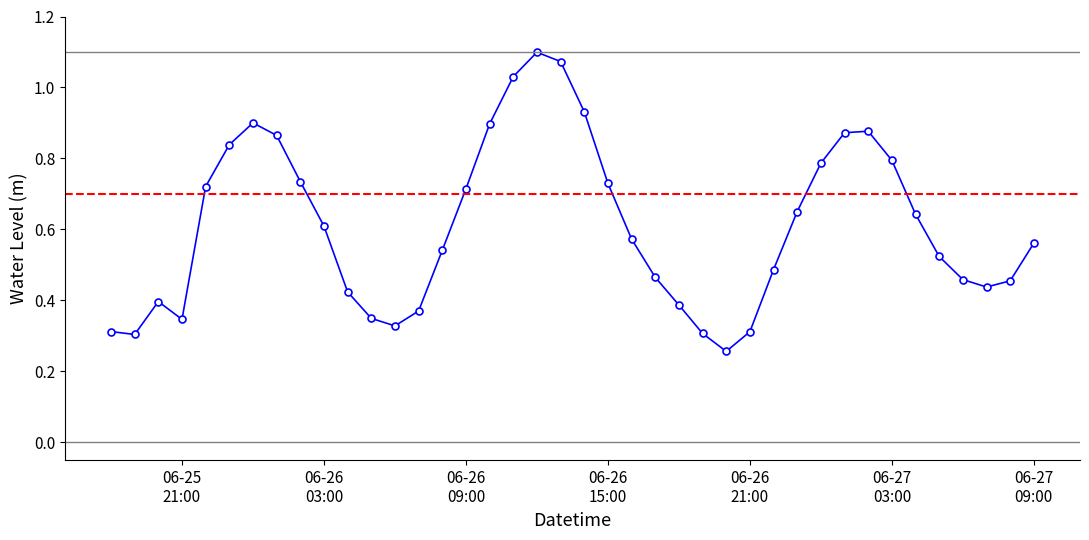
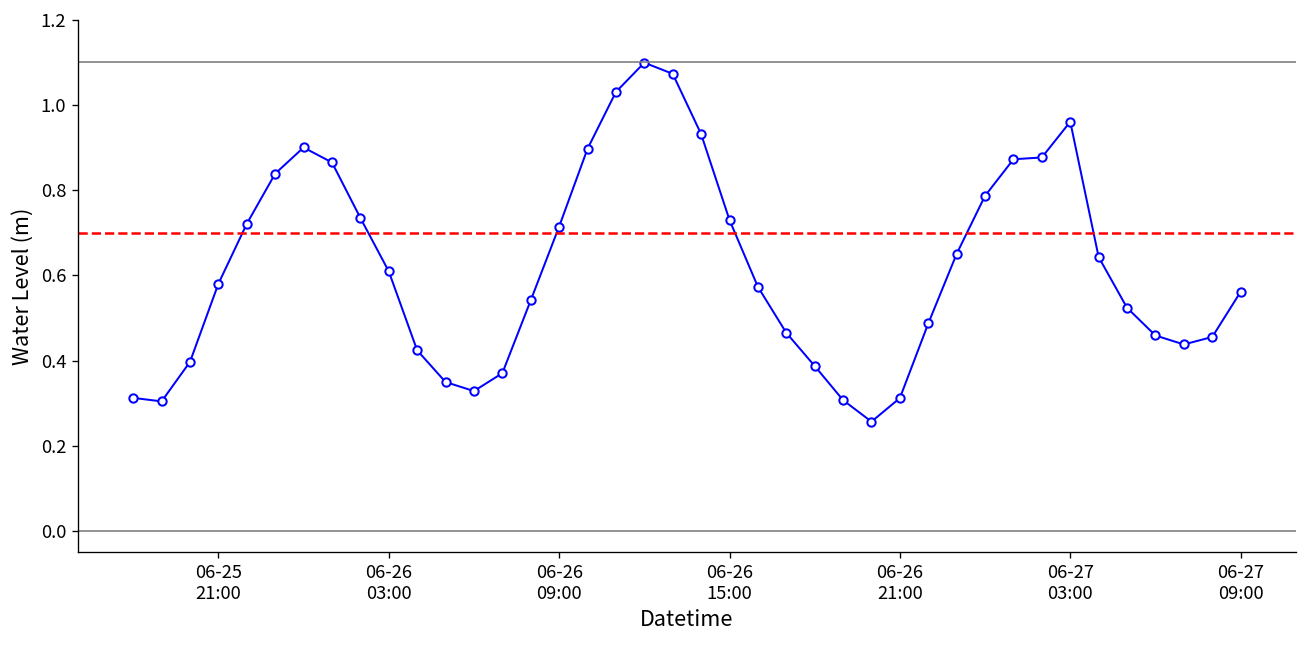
  {
-   "06-25 21:00": 0.35,
+   "06-25 21:00": 0.58,
    "06-26 03:00": 0.61,
    "06-26 09:00": 0.71,
    "06-26 15:00": 0.73,
    "06-26 21:00": 0.31,
-   "06-27 03:00": 0.79,
+   "06-27 03:00": 0.96,
    "06-27 09:00": 0.56
  }
